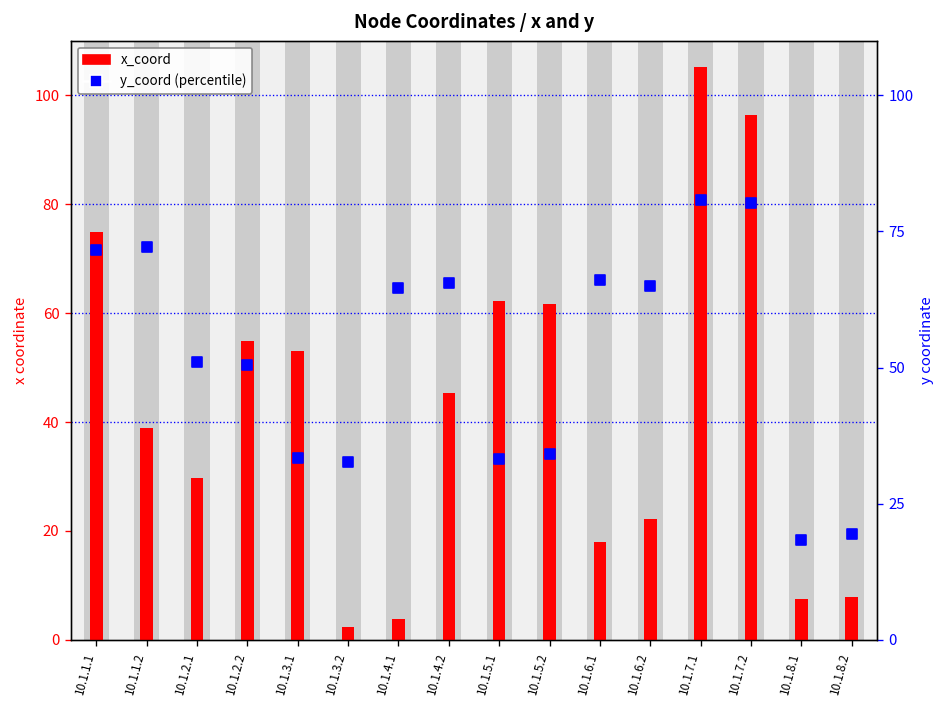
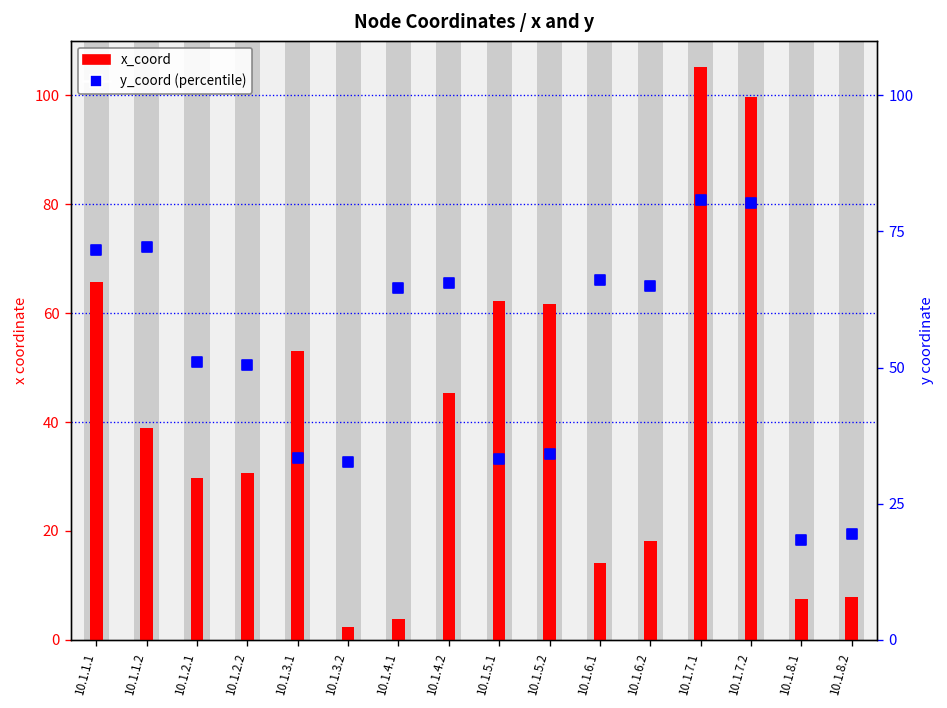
  {
    "x_coord": {
-     "10.1.1.1": 75,
-     "10.1.2.2": 55,
-     "10.1.6.1": 18,
-     "10.1.6.2": 22,
-     "10.1.7.2": 96
+     "10.1.1.1": 66,
+     "10.1.2.2": 31,
+     "10.1.6.1": 14,
+     "10.1.6.2": 18,
+     "10.1.7.2": 100
    }
  }
